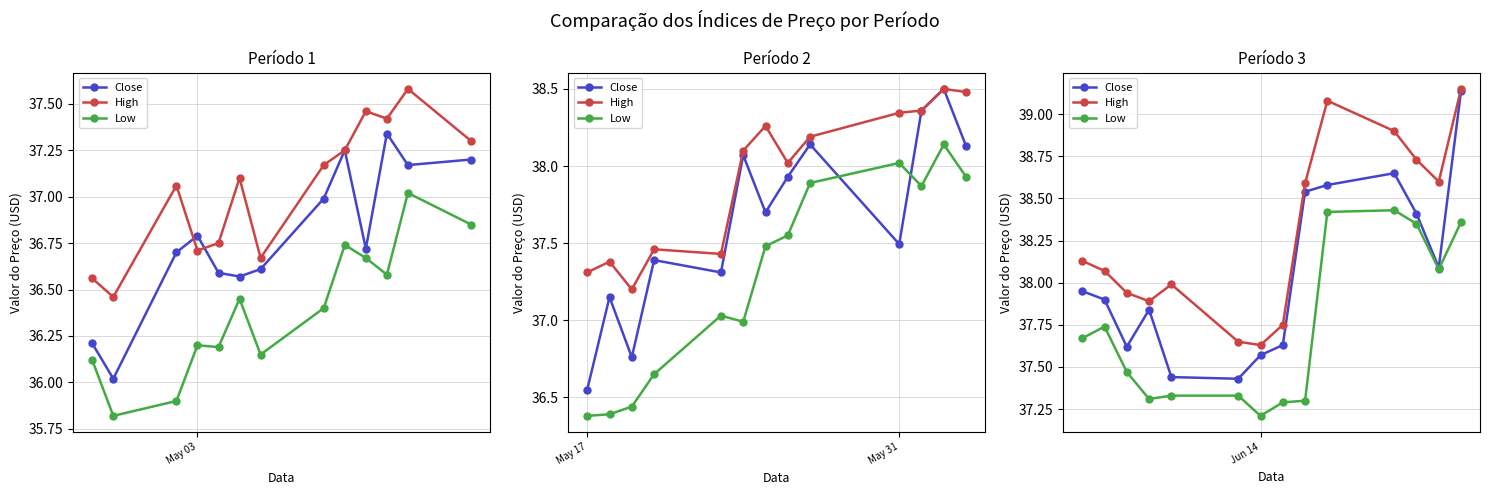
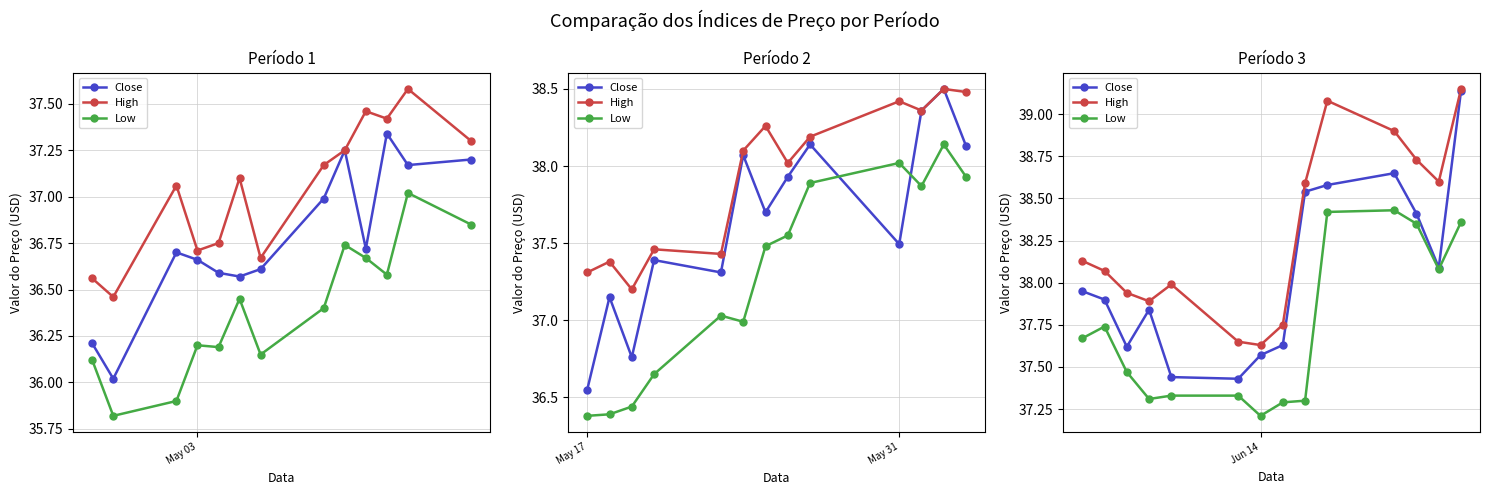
  {
    "Período 1": {
      "Close": {
-       "May 03": 36.79
+       "May 03": 36.66
      },
      "High": {
        "May 03": 36.71
      },
      "Low": {
        "May 03": 36.20
      }
    },
    "Período 2": {
      "Close": {
        "May 17": 36.55,
        "May 31": 37.49
      },
      "High": {
        "May 17": 37.31,
-       "May 31": 38.35
+       "May 31": 38.42
      },
      "Low": {
        "May 17": 36.38,
        "May 31": 38.02
      }
    },
    "Período 3": {
      "Close": {
        "Jun 14": 37.57
      },
      "High": {
        "Jun 14": 37.63
      },
      "Low": {
        "Jun 14": 37.21
      }
    }
  }
